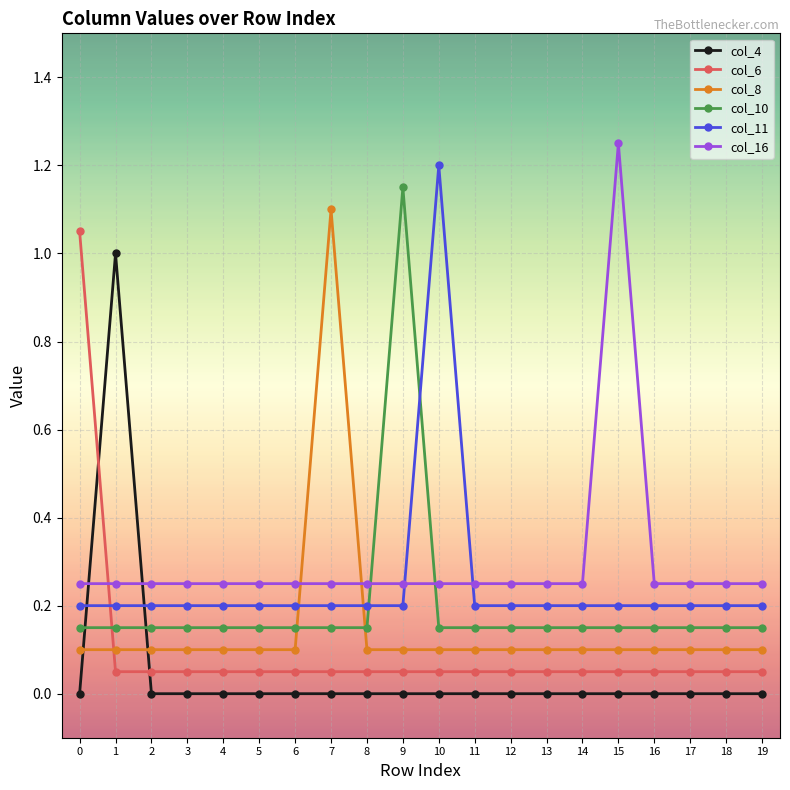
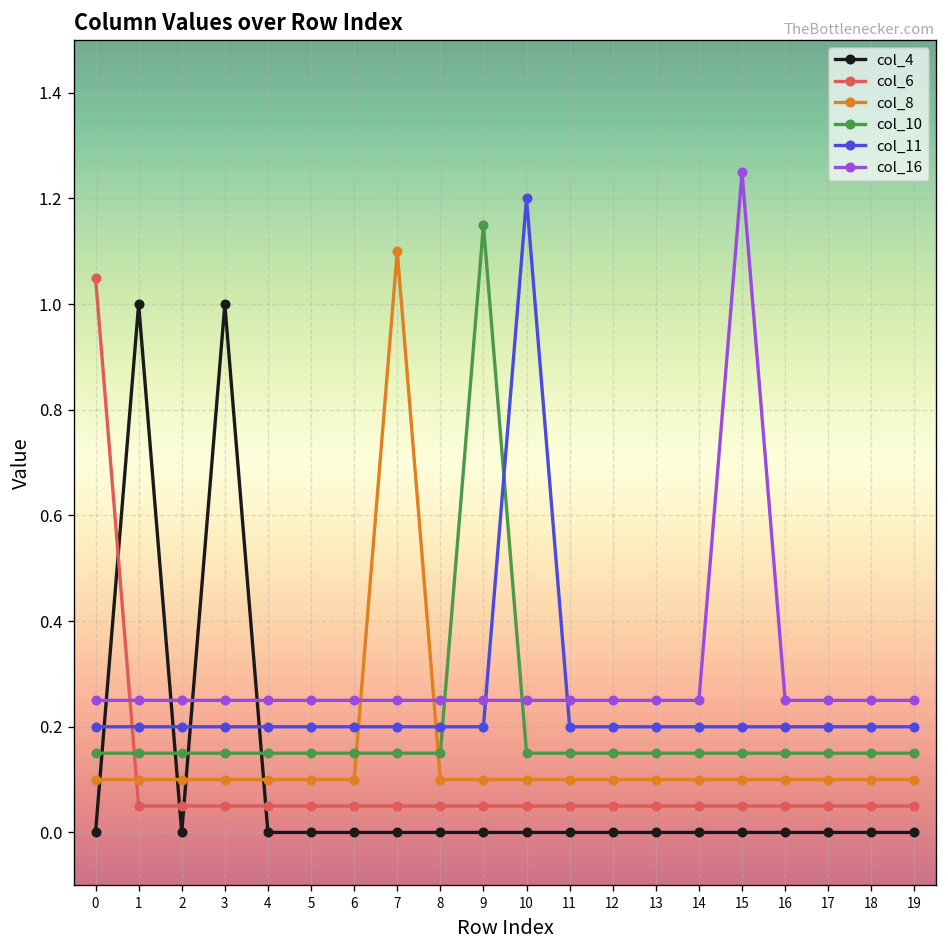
  {
    "col_4": {
      "0": 0,
      "1": 1,
      "2": 0,
-     "3": 0,
+     "3": 1,
      "4": 0,
      "5": 0,
      "6": 0,
      "7": 0,
      "8": 0,
      "9": 0,
      "10": 0,
      "11": 0,
      "12": 0,
      "13": 0,
      "14": 0,
      "15": 0,
      "16": 0,
      "17": 0,
      "18": 0,
      "19": 0
    },
    "col_6": {
      "0": 1.05,
      "1": 0.05,
      "2": 0.05,
      "3": 0.05,
      "4": 0.05,
      "5": 0.05,
      "6": 0.05,
      "7": 0.05,
      "8": 0.05,
      "9": 0.05,
      "10": 0.05,
      "11": 0.05,
      "12": 0.05,
      "13": 0.05,
      "14": 0.05,
      "15": 0.05,
      "16": 0.05,
      "17": 0.05,
      "18": 0.05,
      "19": 0.05
    },
    "col_8": {
      "0": 0.10,
      "1": 0.10,
      "2": 0.10,
      "3": 0.10,
      "4": 0.10,
      "5": 0.10,
      "6": 0.10,
      "7": 1.10,
      "8": 0.10,
      "9": 0.10,
      "10": 0.10,
      "11": 0.10,
      "12": 0.10,
      "13": 0.10,
      "14": 0.10,
      "15": 0.10,
      "16": 0.10,
      "17": 0.10,
      "18": 0.10,
      "19": 0.10
    },
    "col_10": {
      "0": 0.15,
      "1": 0.15,
      "2": 0.15,
      "3": 0.15,
      "4": 0.15,
      "5": 0.15,
      "6": 0.15,
      "7": 0.15,
      "8": 0.15,
      "9": 1.15,
      "10": 0.15,
      "11": 0.15,
      "12": 0.15,
      "13": 0.15,
      "14": 0.15,
      "15": 0.15,
      "16": 0.15,
      "17": 0.15,
      "18": 0.15,
      "19": 0.15
    },
    "col_11": {
      "0": 0.20,
      "1": 0.20,
      "2": 0.20,
      "3": 0.20,
      "4": 0.20,
      "5": 0.20,
      "6": 0.20,
      "7": 0.20,
      "8": 0.20,
      "9": 0.20,
      "10": 1.20,
      "11": 0.20,
      "12": 0.20,
      "13": 0.20,
      "14": 0.20,
      "15": 0.20,
      "16": 0.20,
      "17": 0.20,
      "18": 0.20,
      "19": 0.20
    },
    "col_16": {
      "0": 0.25,
      "1": 0.25,
      "2": 0.25,
      "3": 0.25,
      "4": 0.25,
      "5": 0.25,
      "6": 0.25,
      "7": 0.25,
      "8": 0.25,
      "9": 0.25,
      "10": 0.25,
      "11": 0.25,
      "12": 0.25,
      "13": 0.25,
      "14": 0.25,
      "15": 1.25,
      "16": 0.25,
      "17": 0.25,
      "18": 0.25,
      "19": 0.25
    }
  }
